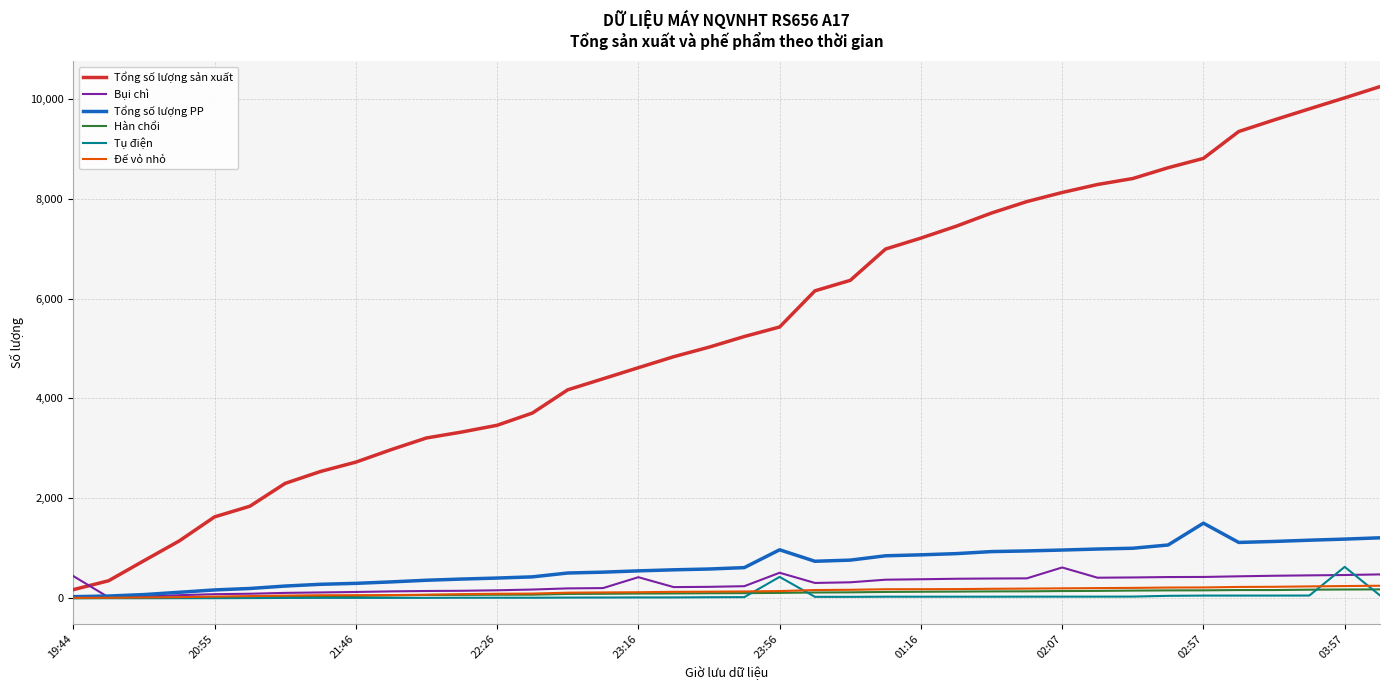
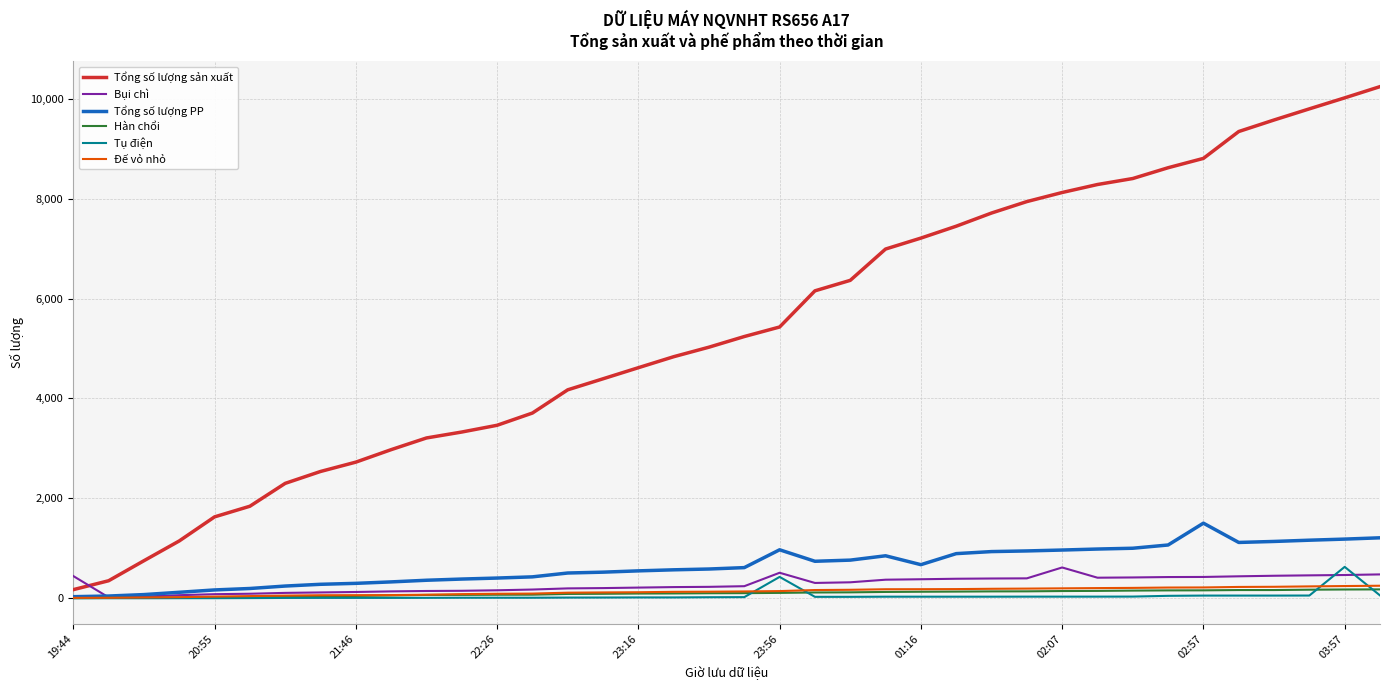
  {
    "Tổng số lượng sản xuất": {
      "19:44": "200",
      "20:55": "1,600",
      "21:46": "2,700",
      "22:26": "3,500",
      "23:16": "4,600",
      "23:56": "5,400",
      "01:16": "7,200",
      "02:07": "8,100",
      "02:57": "8,800",
      "03:57": "10,000"
    },
    "Bụi chì": {
      "19:44": "400",
      "21:46": "100",
      "22:26": "200",
-     "23:16": "400",
+     "23:16": "200",
      "23:56": "500",
      "01:16": "400",
      "02:07": "600",
      "02:57": "400",
      "03:57": "500"
    },
    "Tổng số lượng PP": {
      "20:55": "200",
      "21:46": "300",
      "22:26": "400",
      "23:16": "500",
      "23:56": "1,000",
-     "01:16": "900",
+     "01:16": "700",
      "02:07": "1,000",
      "02:57": "1,500",
      "03:57": "1,200"
    },
    "Hàn chổi": {
      "02:07": "100",
      "02:57": "200",
      "03:57": "200"
    },
    "Tụ điện": {
      "22:26": "0",
      "23:16": "0",
      "23:56": "400",
      "01:16": "0",
      "02:07": "0",
      "02:57": "100",
      "03:57": "600"
    },
    "Đế vỏ nhỏ": {
      "02:07": "200",
      "02:57": "200",
      "03:57": "200"
    }
  }
